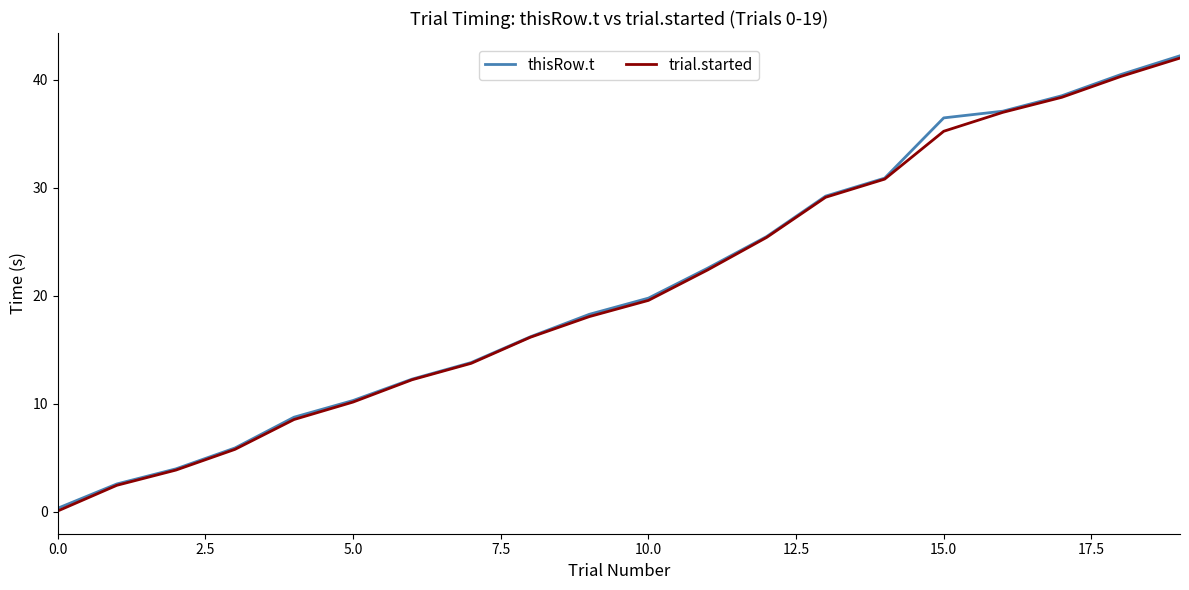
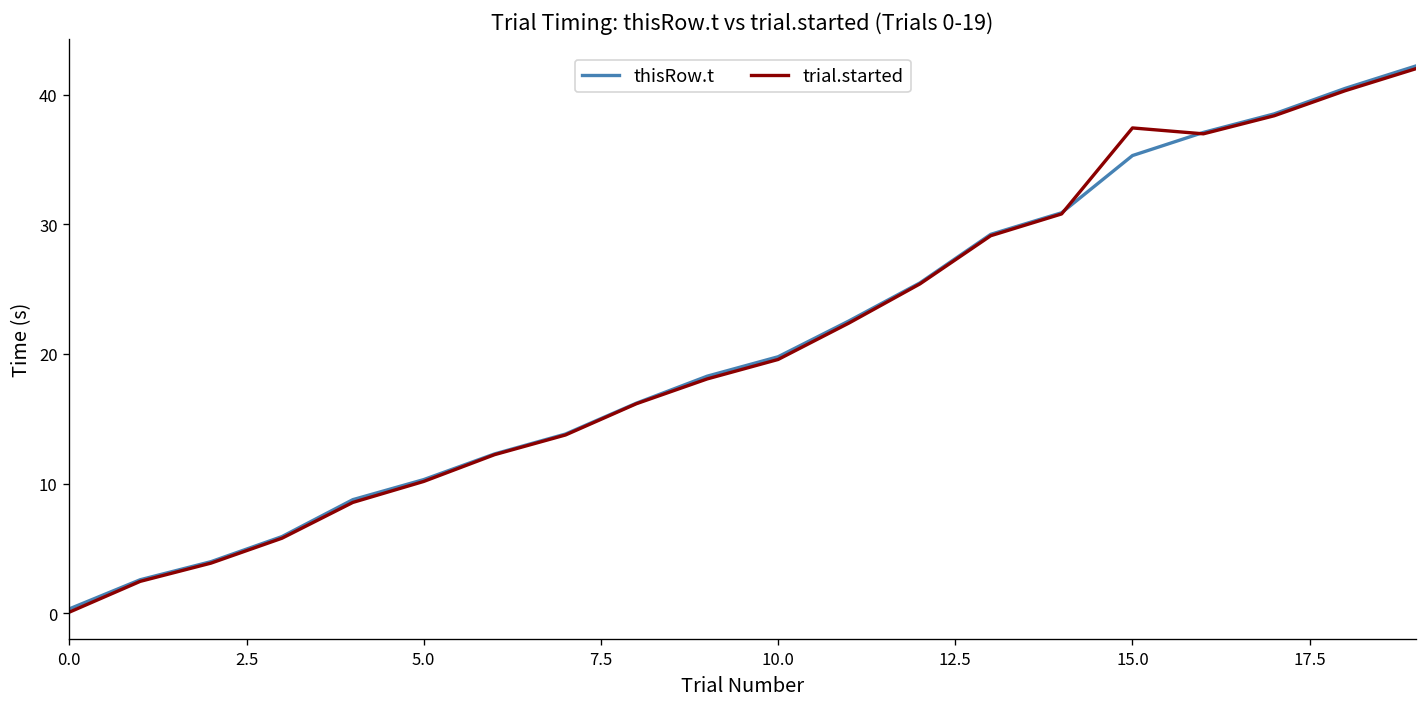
  {
    "thisRow.t": {
      "0.0": 0.3,
-     "15.0": 36.5
+     "15.0": 35.3
    },
    "trial.started": {
      "0.0": 0.1,
-     "15.0": 35.2
+     "15.0": 37.4
    }
  }
